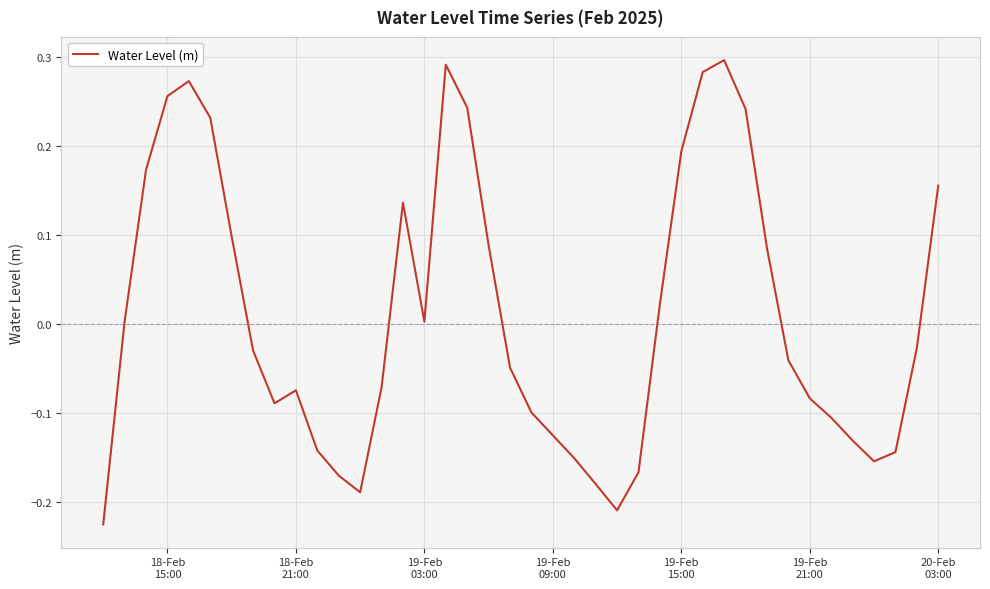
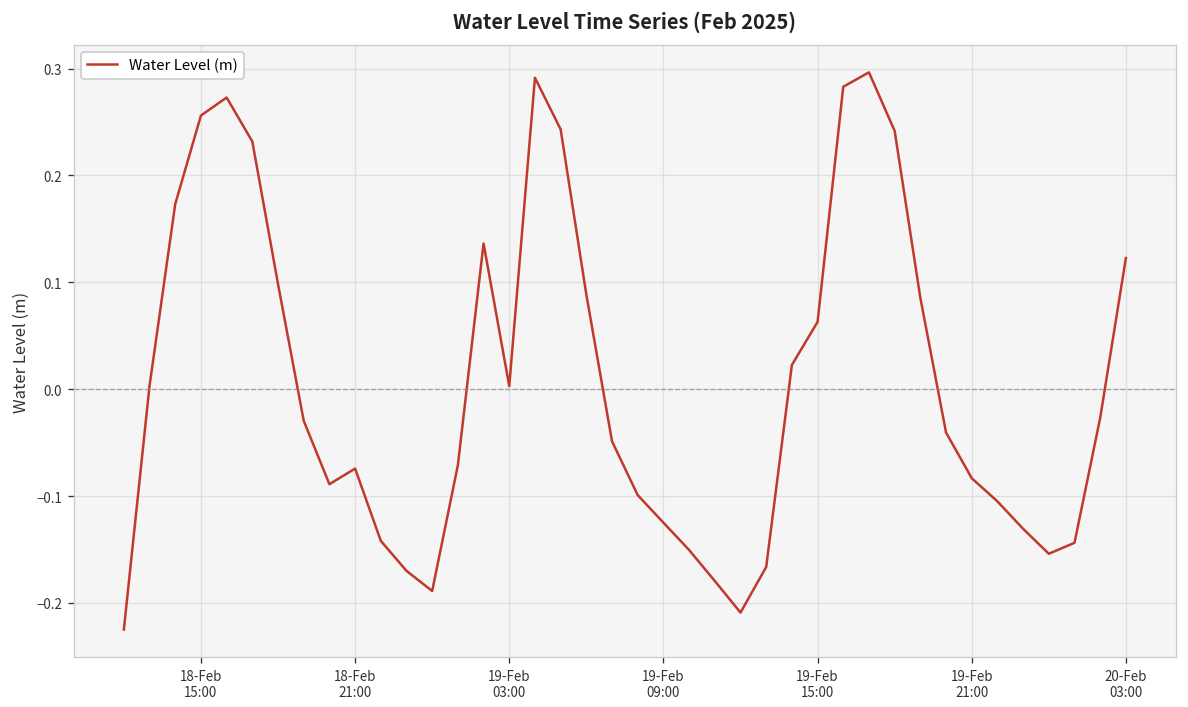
  {
    "18-Feb 15:00": 0.26,
    "18-Feb 21:00": -0.07,
    "19-Feb 03:00": 0.00,
    "19-Feb 09:00": -0.12,
-   "19-Feb 15:00": 0.19,
+   "19-Feb 15:00": 0.06,
    "19-Feb 21:00": -0.08,
-   "20-Feb 03:00": 0.16
+   "20-Feb 03:00": 0.12
  }
